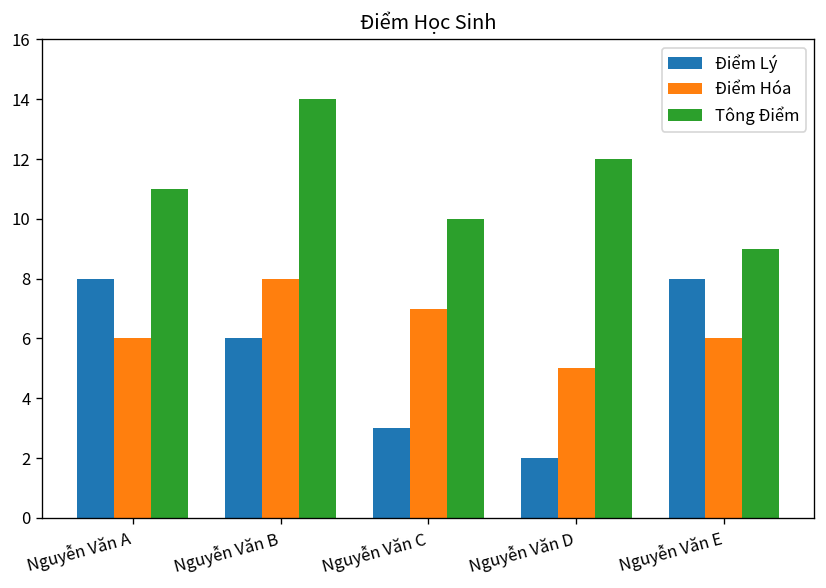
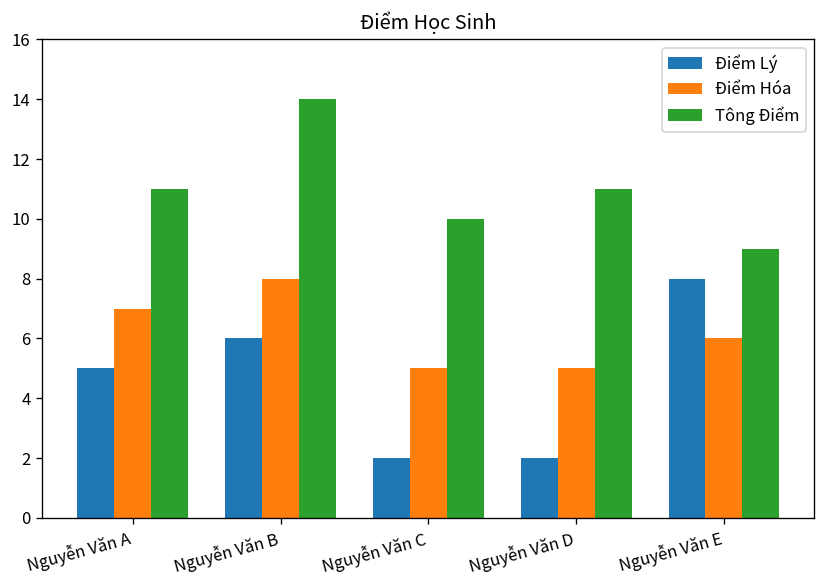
  {
    "Điểm Lý": {
-     "Nguyễn Văn A": 8,
+     "Nguyễn Văn A": 5,
      "Nguyễn Văn B": 6,
-     "Nguyễn Văn C": 3,
+     "Nguyễn Văn C": 2,
      "Nguyễn Văn D": 2,
      "Nguyễn Văn E": 8
    },
    "Điểm Hóa": {
-     "Nguyễn Văn A": 6,
+     "Nguyễn Văn A": 7,
      "Nguyễn Văn B": 8,
-     "Nguyễn Văn C": 7,
+     "Nguyễn Văn C": 5,
      "Nguyễn Văn D": 5,
      "Nguyễn Văn E": 6
    },
    "Tông Điểm": {
      "Nguyễn Văn A": 11,
      "Nguyễn Văn B": 14,
      "Nguyễn Văn C": 10,
-     "Nguyễn Văn D": 12,
+     "Nguyễn Văn D": 11,
      "Nguyễn Văn E": 9
    }
  }
